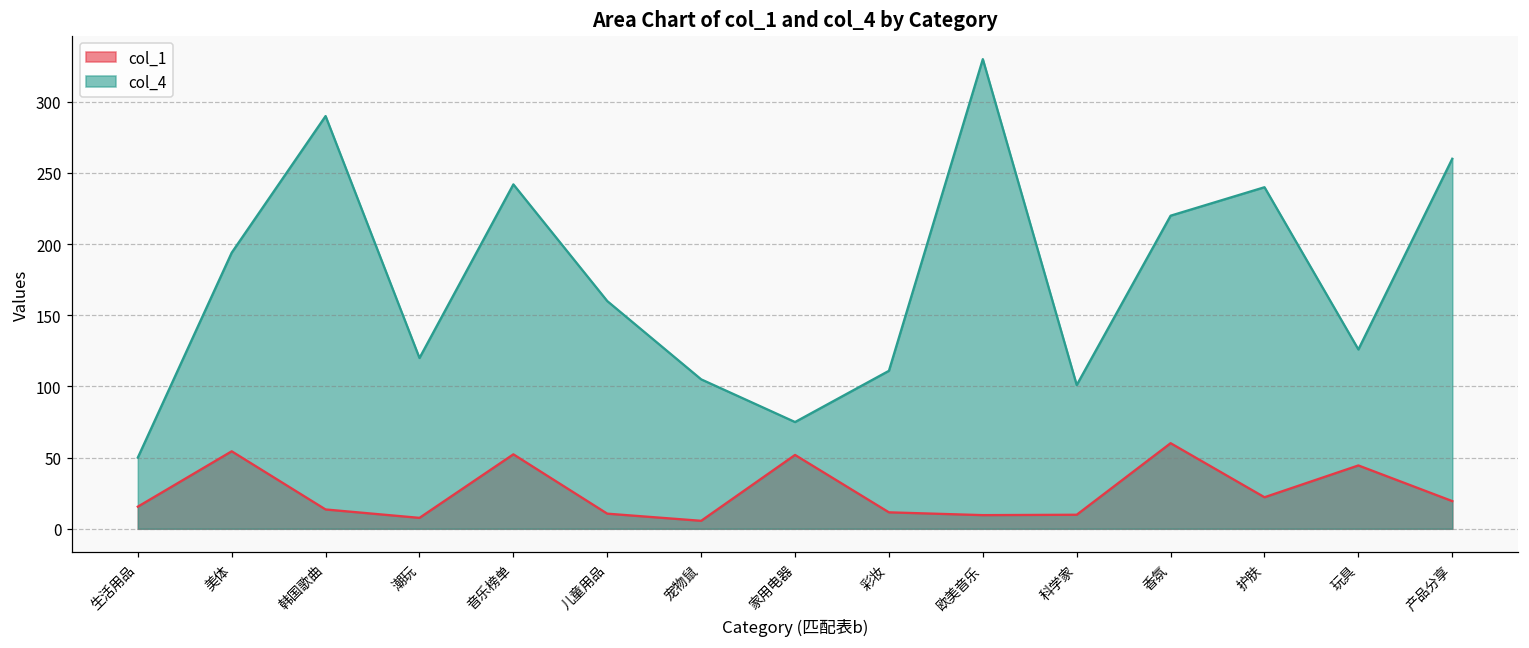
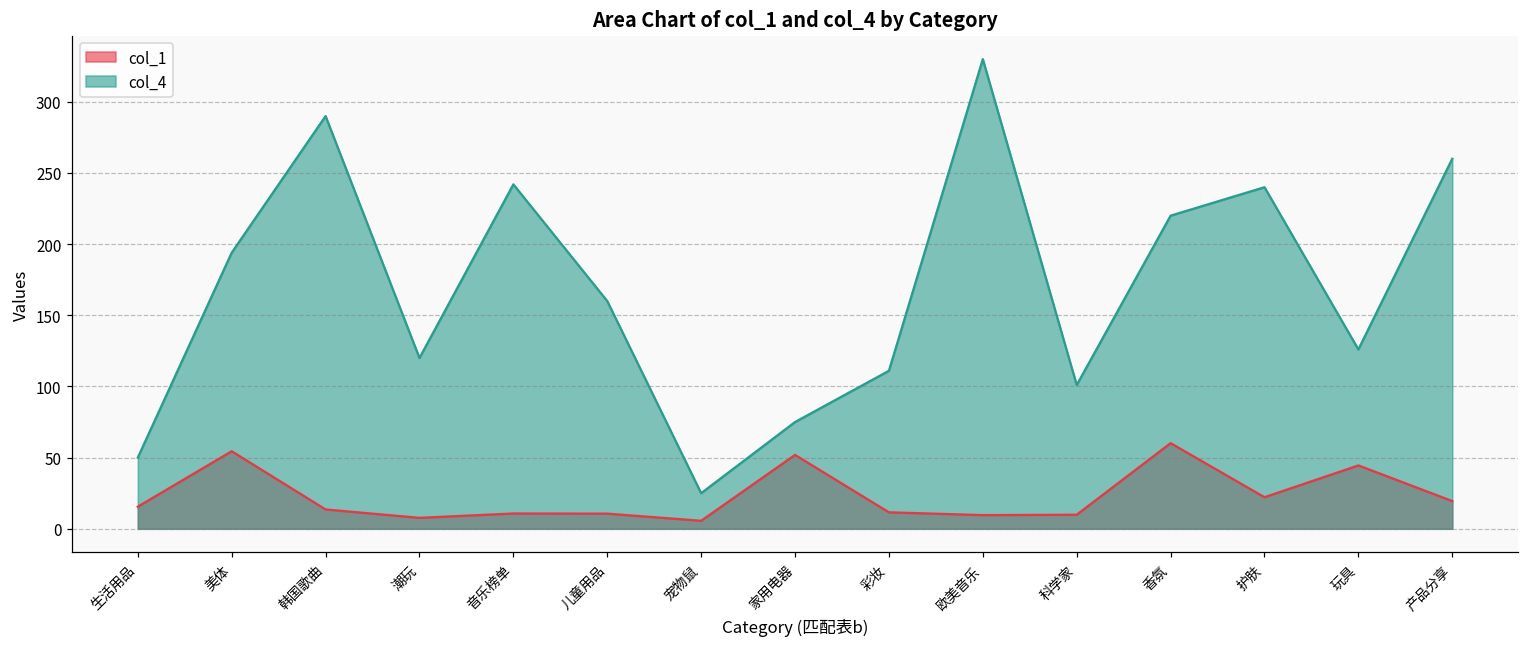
  {
    "col_1": {
      "生活用品": 16,
      "美体": 54,
      "韩国歌曲": 14,
      "潮玩": 8,
-     "音乐榜单": 52,
+     "音乐榜单": 11,
      "儿童用品": 11,
      "宠物鼠": 6,
      "家用电器": 52,
      "彩妆": 12,
      "欧美音乐": 10,
      "科学家": 10,
      "香氛": 60,
      "护肤": 22,
      "玩具": 45,
      "产品分享": 19
    },
    "col_4": {
      "生活用品": 50,
      "美体": 194,
      "韩国歌曲": 290,
      "潮玩": 120,
      "音乐榜单": 242,
      "儿童用品": 160,
-     "宠物鼠": 105,
+     "宠物鼠": 25,
      "家用电器": 75,
      "彩妆": 111,
      "欧美音乐": 330,
      "科学家": 101,
      "香氛": 220,
      "护肤": 240,
      "玩具": 126,
      "产品分享": 260
    }
  }
